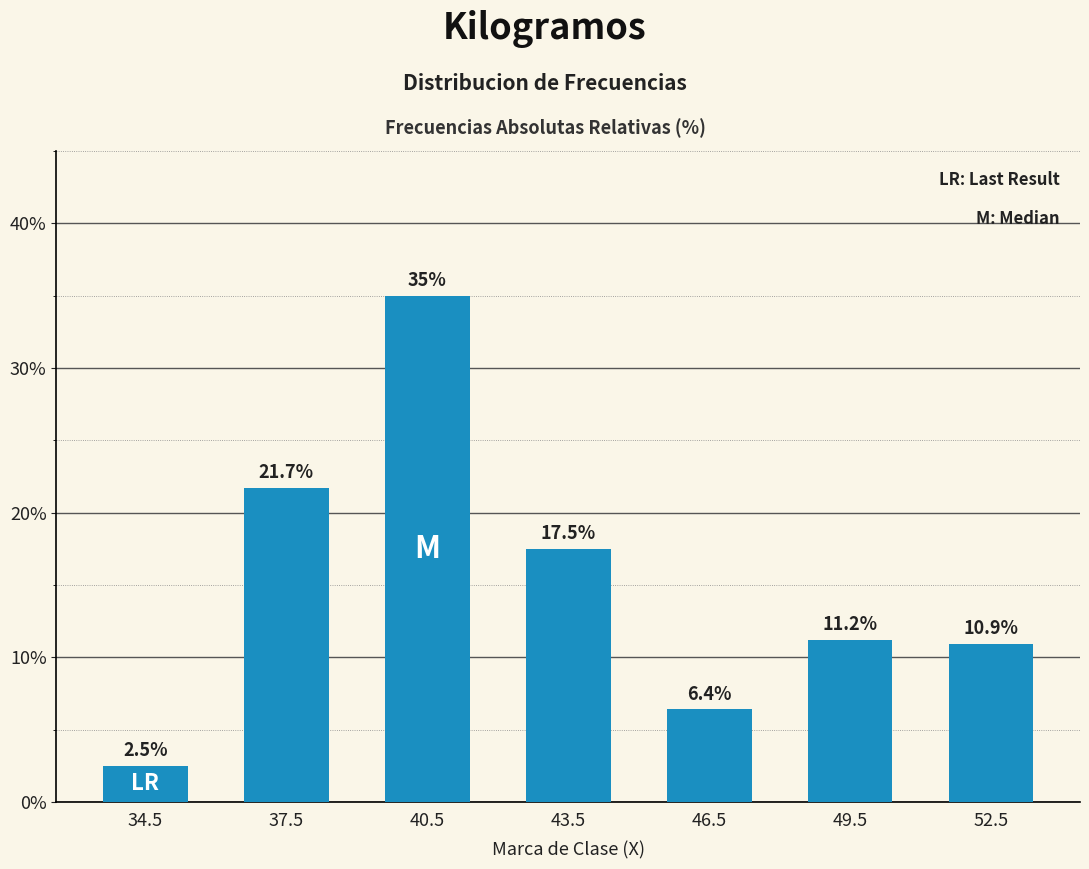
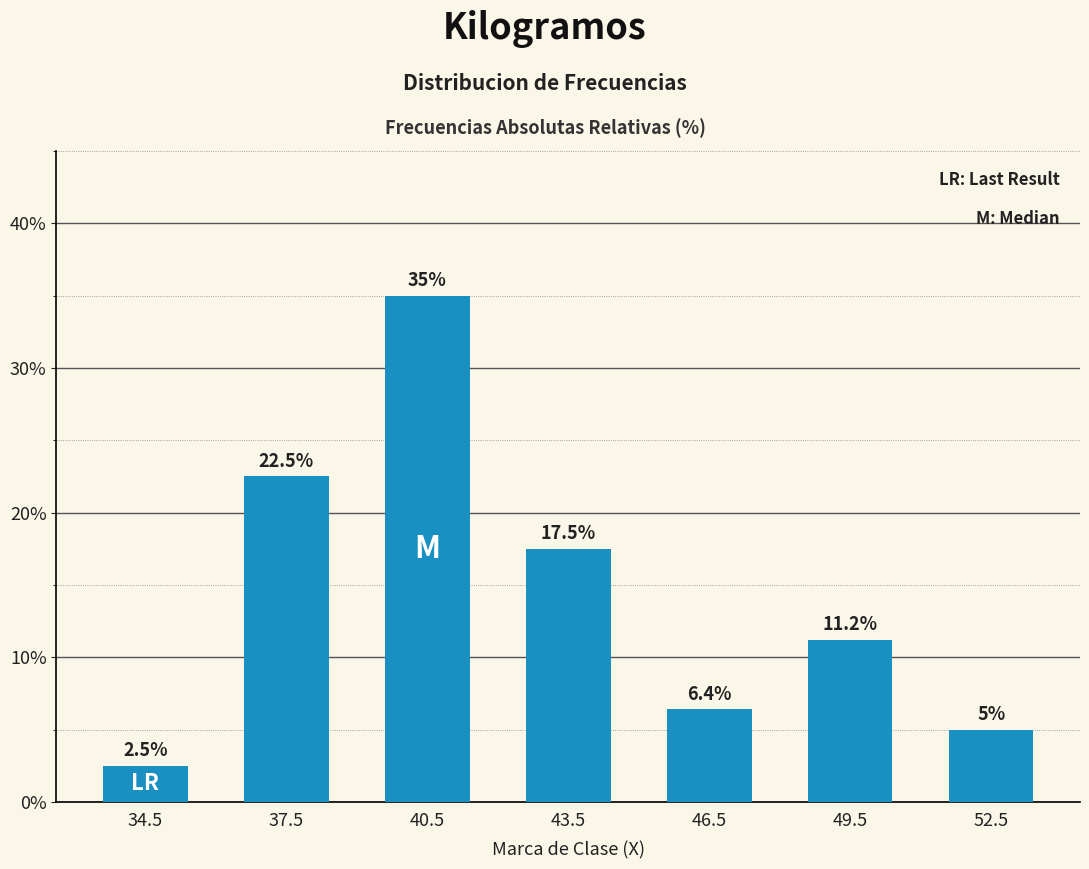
  {
    "34.5": "2.5%",
-   "37.5": "21.7%",
+   "37.5": "22.5%",
    "40.5": "35%",
    "43.5": "17.5%",
    "46.5": "6.4%",
    "49.5": "11.2%",
-   "52.5": "10.9%"
+   "52.5": "5%"
  }
